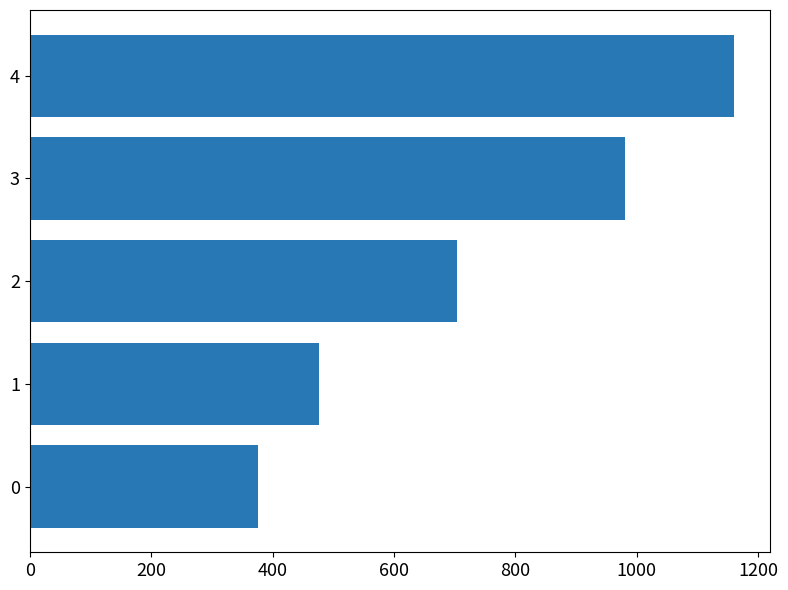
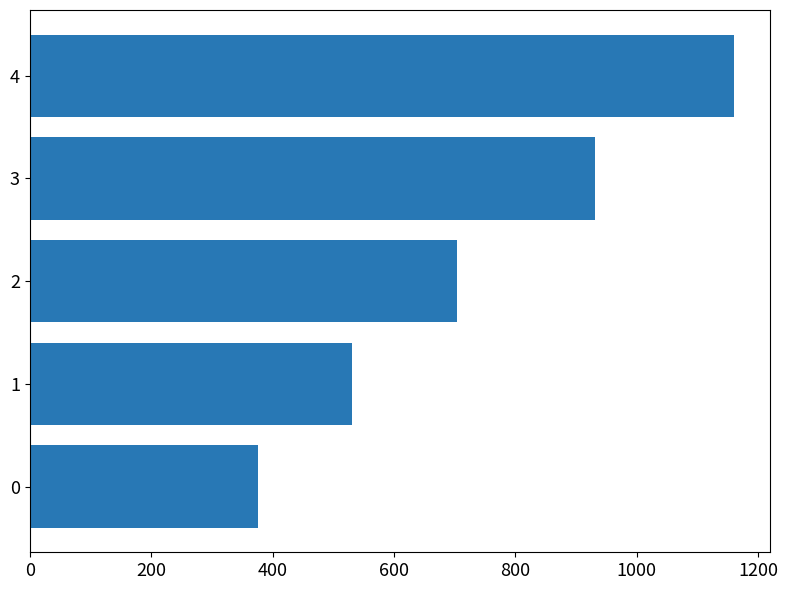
  {
    "4": 1160,
-   "3": 980,
+   "3": 930,
    "2": 700,
-   "1": 480,
+   "1": 530,
    "0": 380
  }
